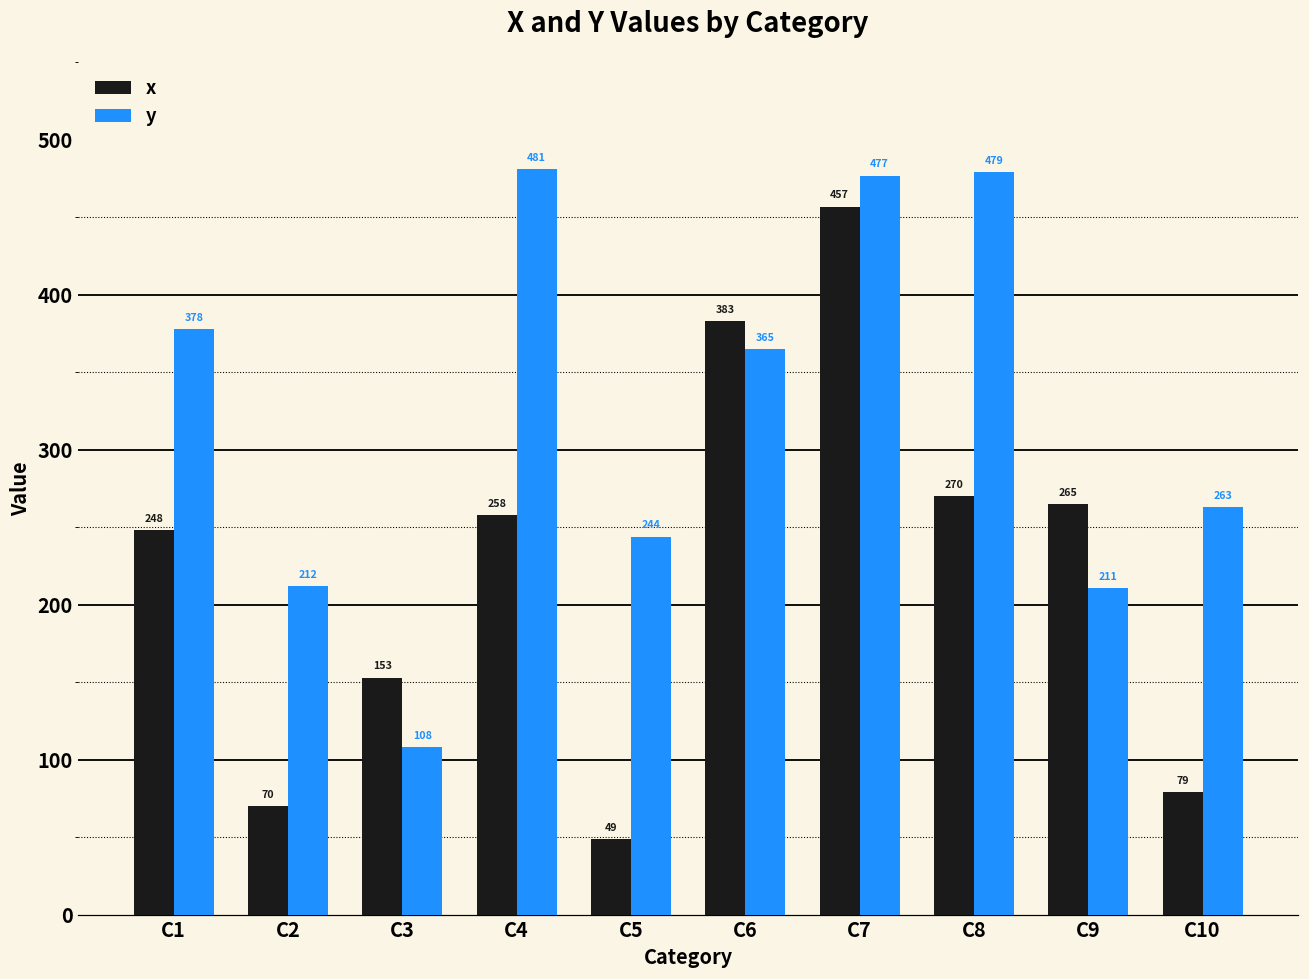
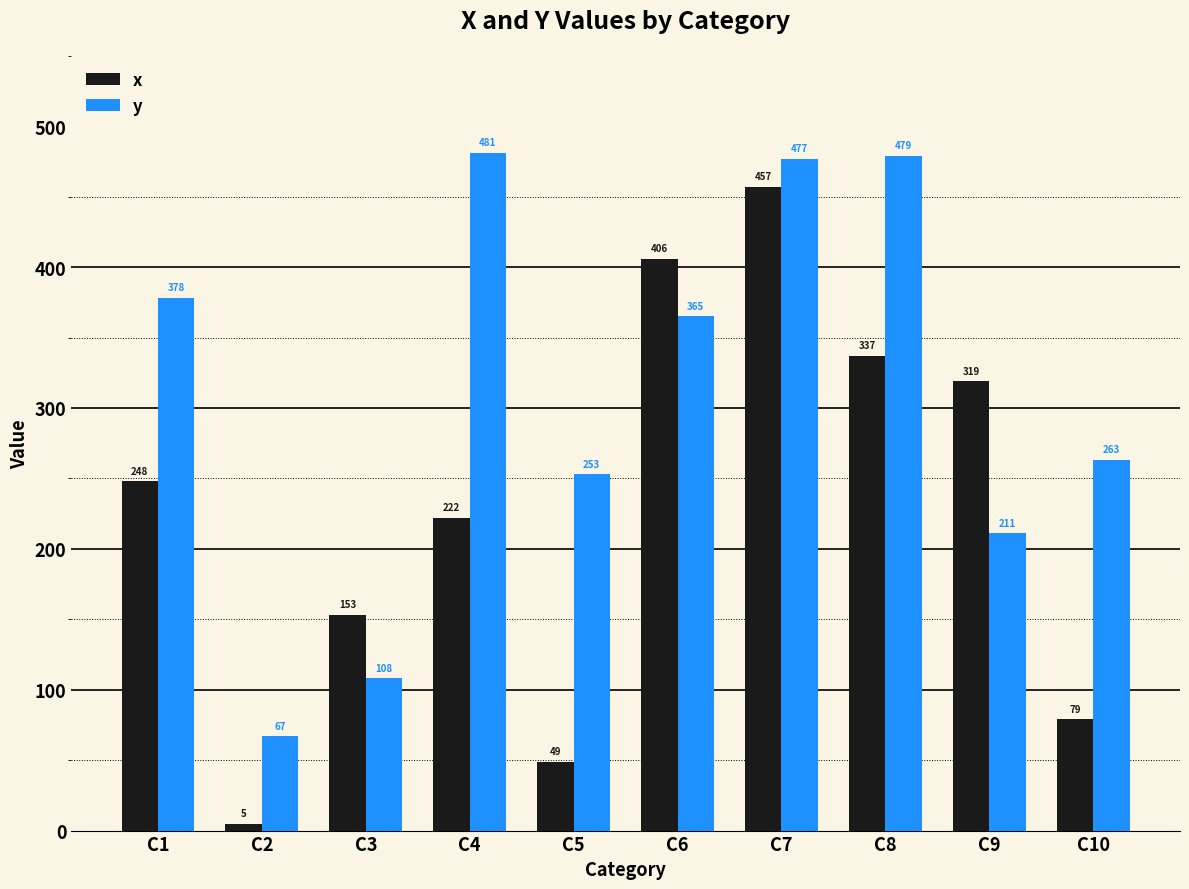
  {
    "x": {
      "C1": 248,
-     "C2": 70,
+     "C2": 5,
      "C3": 153,
-     "C4": 258,
+     "C4": 222,
      "C5": 49,
-     "C6": 383,
+     "C6": 406,
      "C7": 457,
-     "C8": 270,
-     "C9": 265,
+     "C8": 337,
+     "C9": 319,
      "C10": 79
    },
    "y": {
      "C1": 378,
-     "C2": 212,
+     "C2": 67,
      "C3": 108,
      "C4": 481,
-     "C5": 244,
+     "C5": 253,
      "C6": 365,
      "C7": 477,
      "C8": 479,
      "C9": 211,
      "C10": 263
    }
  }
